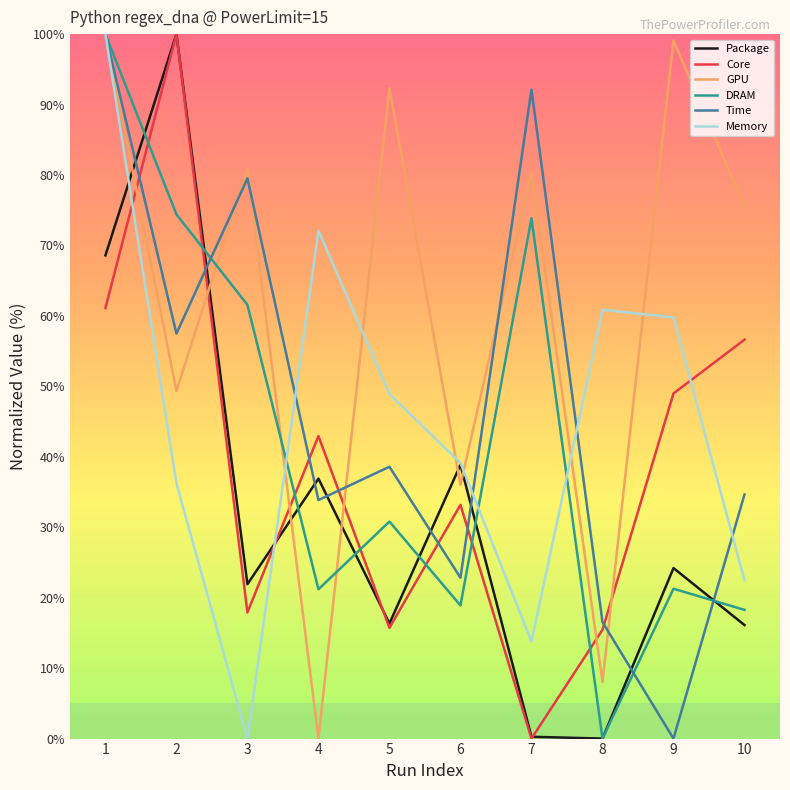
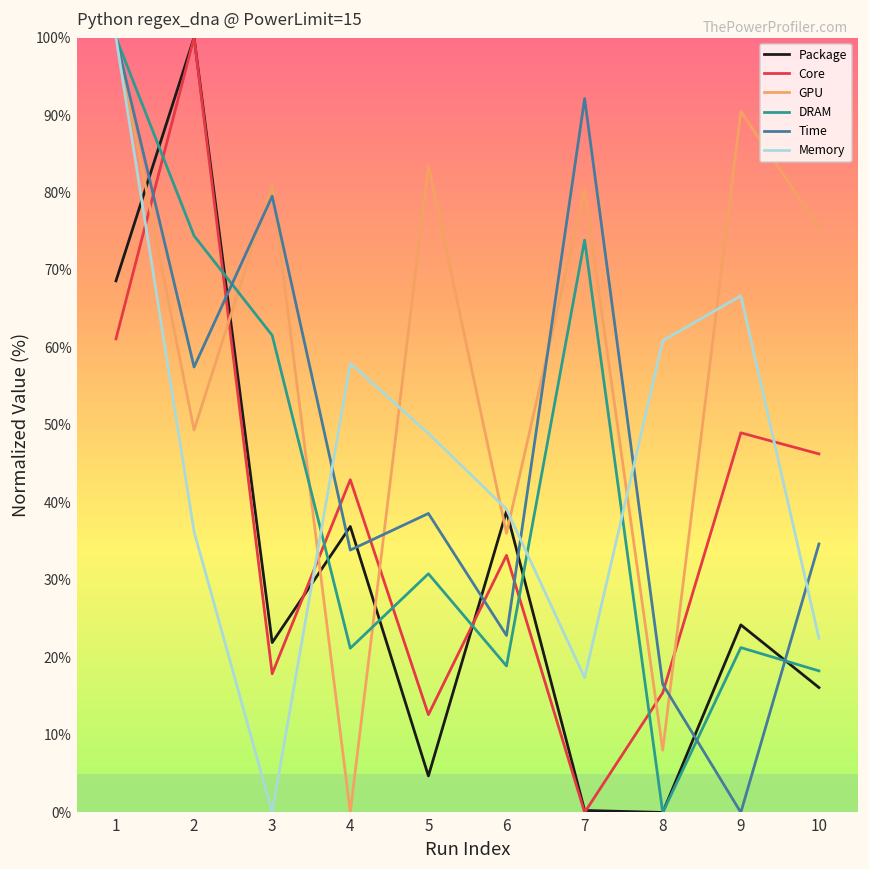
  {
    "Package": {
      "1": "69%",
      "3": "22%",
      "4": "37%",
-     "5": "16%",
+     "5": "5%",
      "9": "24%",
      "10": "16%"
    },
    "Core": {
      "1": "61%",
      "3": "18%",
      "4": "43%",
-     "5": "16%",
+     "5": "13%",
      "6": "33%",
      "8": "15%",
      "9": "49%",
-     "10": "57%"
+     "10": "46%"
    },
    "GPU": {
      "2": "49%",
      "3": "81%",
      "4": "0%",
-     "5": "92%",
+     "5": "83%",
      "6": "36%",
      "7": "80%",
      "8": "8%",
-     "9": "99%",
+     "9": "90%",
      "10": "75%"
    },
    "Memory": {
      "2": "36%",
      "3": "0%",
-     "4": "72%",
+     "4": "58%",
      "5": "49%",
-     "7": "14%",
+     "7": "17%",
      "8": "61%",
-     "9": "60%",
+     "9": "67%",
      "10": "22%"
    }
  }
